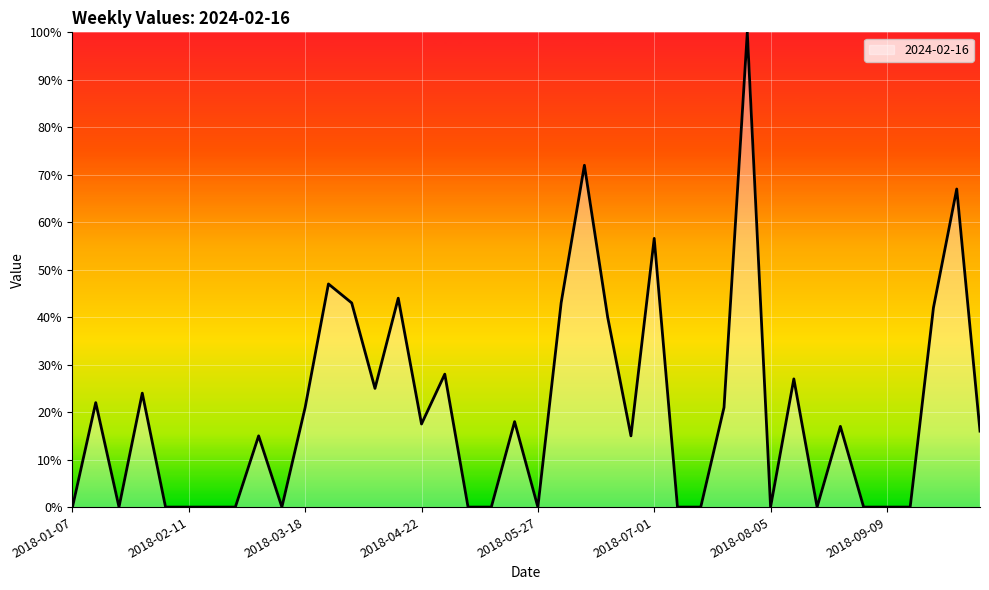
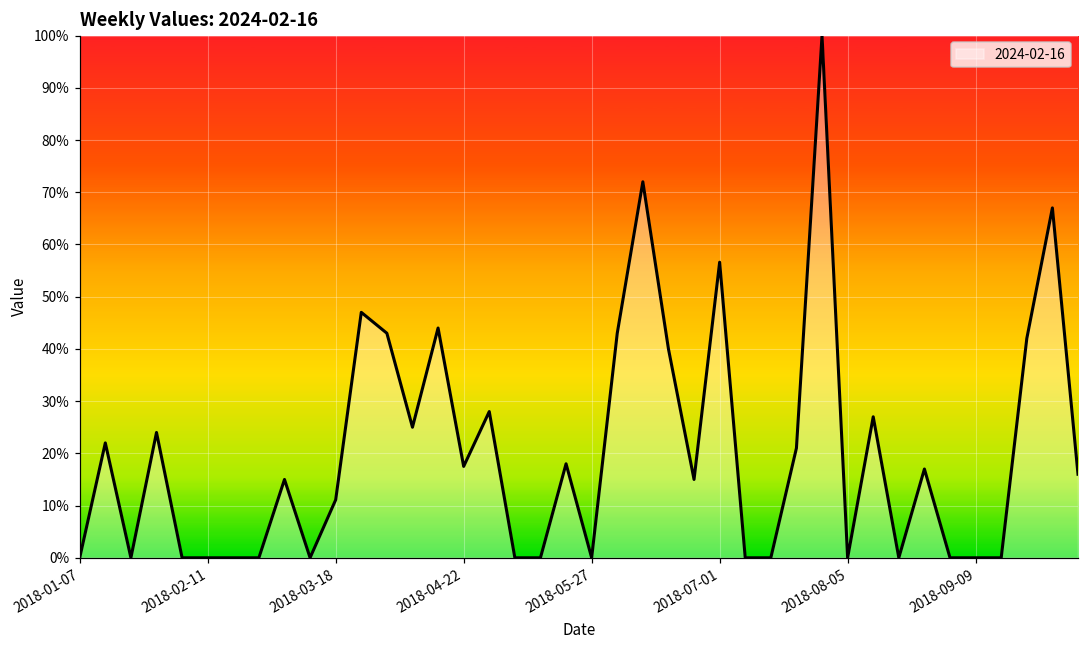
  {
    "2018-01-07": "0%",
    "2018-02-11": "0%",
-   "2018-03-18": "21%",
+   "2018-03-18": "11%",
    "2018-04-22": "18%",
    "2018-05-27": "0%",
    "2018-07-01": "57%",
    "2018-08-05": "0%",
    "2018-09-09": "0%"
  }
